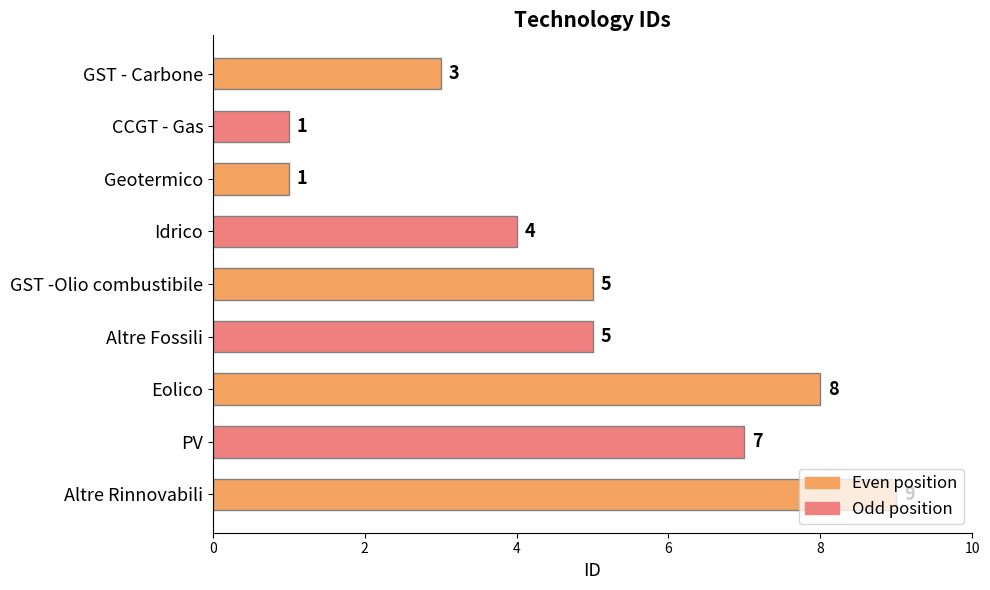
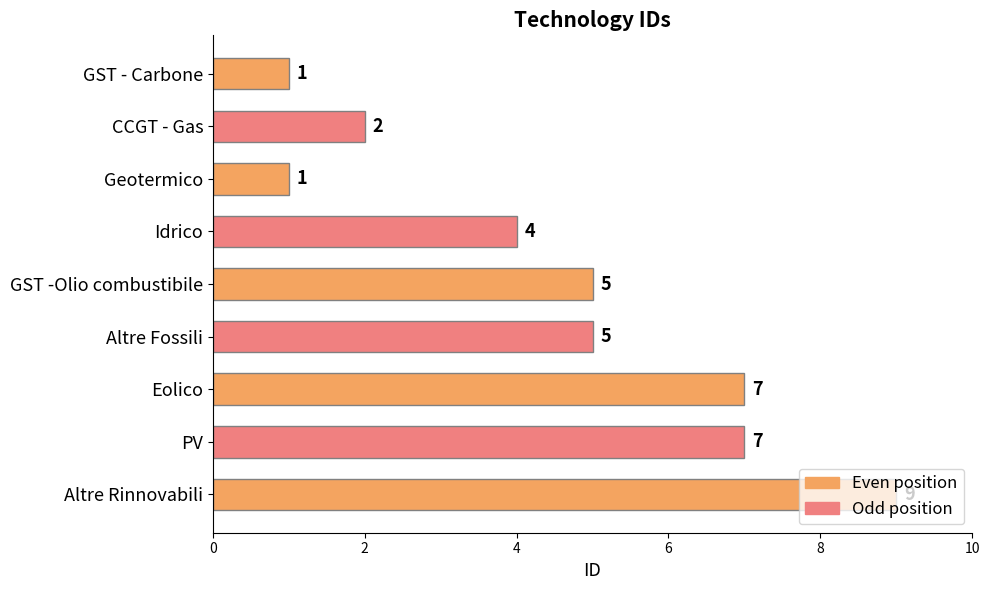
  {
-   "GST - Carbone": 3,
-   "CCGT - Gas": 1,
+   "GST - Carbone": 1,
+   "CCGT - Gas": 2,
    "Geotermico": 1,
    "Idrico": 4,
    "GST -Olio combustibile": 5,
    "Altre Fossili": 5,
-   "Eolico": 8,
+   "Eolico": 7,
    "PV": 7
  }
